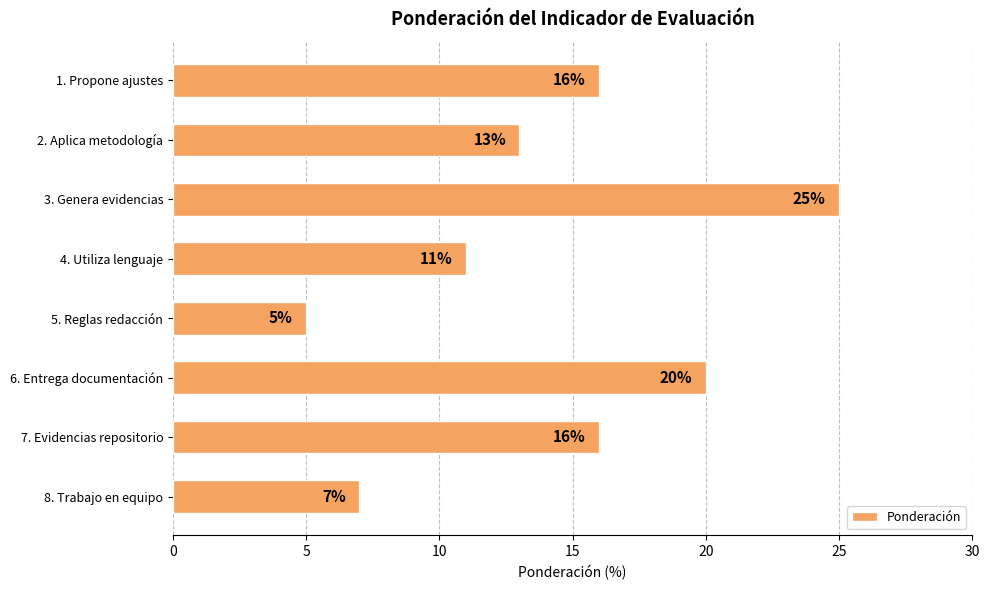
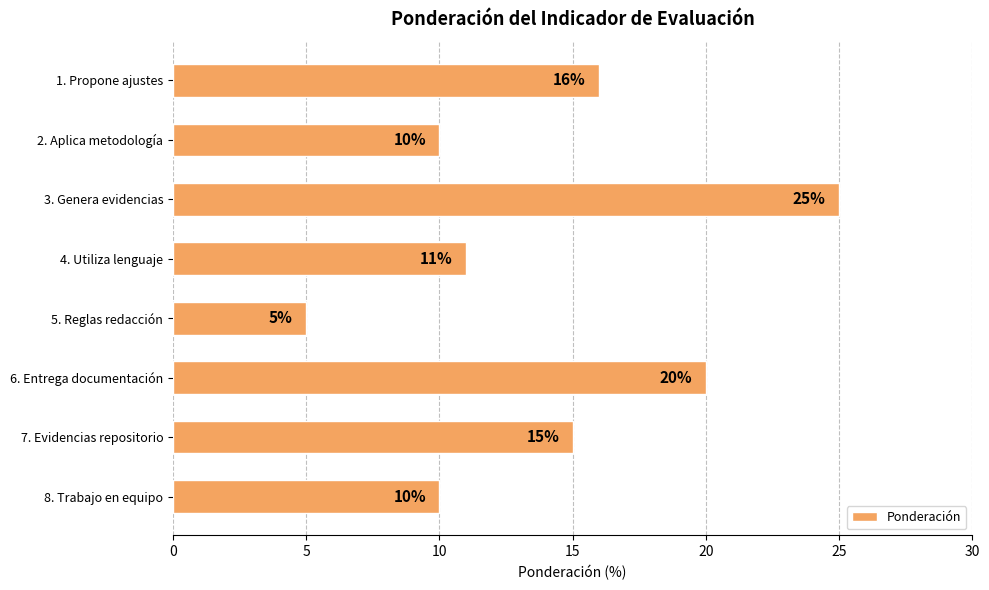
  {
    "1. Propone ajustes": "16%",
-   "2. Aplica metodología": "13%",
+   "2. Aplica metodología": "10%",
    "3. Genera evidencias": "25%",
    "4. Utiliza lenguaje": "11%",
    "5. Reglas redacción": "5%",
    "6. Entrega documentación": "20%",
-   "7. Evidencias repositorio": "16%",
-   "8. Trabajo en equipo": "7%"
+   "7. Evidencias repositorio": "15%",
+   "8. Trabajo en equipo": "10%"
  }
